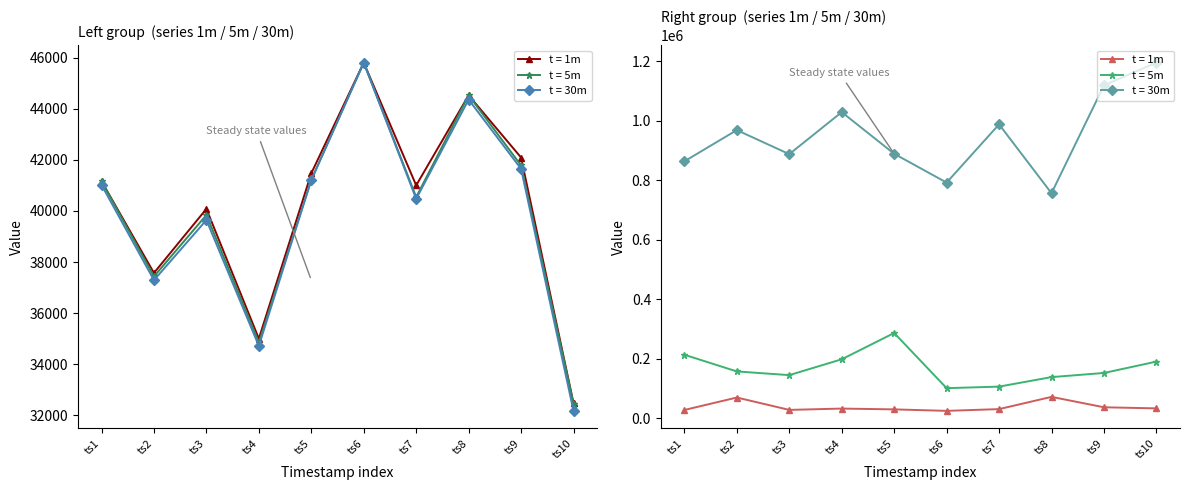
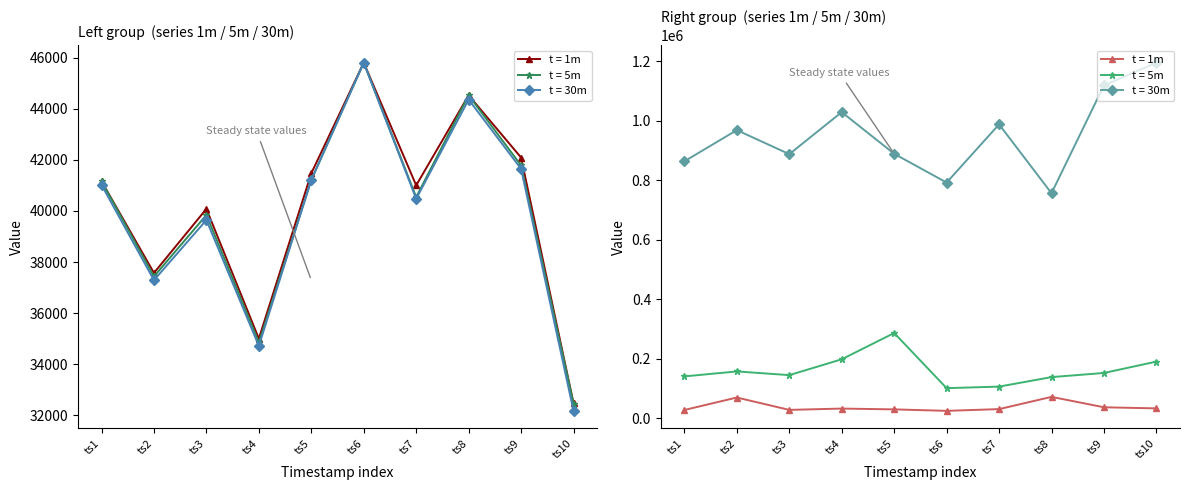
  {
    "Right group (series 1m / 5m / 30m)": {
      "t = 1m": {
        "ts1": 30000,
        "ts2": 70000,
        "ts3": 30000,
        "ts4": 30000,
        "ts5": 30000,
        "ts6": 20000,
        "ts7": 30000,
        "ts8": 70000,
        "ts9": 40000,
        "ts10": 30000
      },
      "t = 5m": {
-       "ts1": 210000,
+       "ts1": 140000,
        "ts2": 160000,
        "ts3": 150000,
        "ts4": 200000,
        "ts5": 290000,
        "ts6": 100000,
        "ts7": 110000,
        "ts8": 140000,
        "ts9": 150000,
        "ts10": 190000
      },
      "t = 30m": {
        "ts1": 860000,
        "ts2": 970000,
        "ts3": 890000,
        "ts4": 1030000,
        "ts5": 890000,
        "ts6": 790000,
        "ts7": 990000,
        "ts8": 760000
      }
    }
  }
